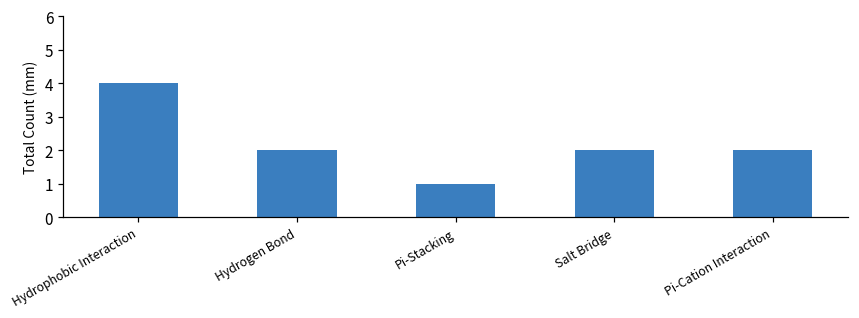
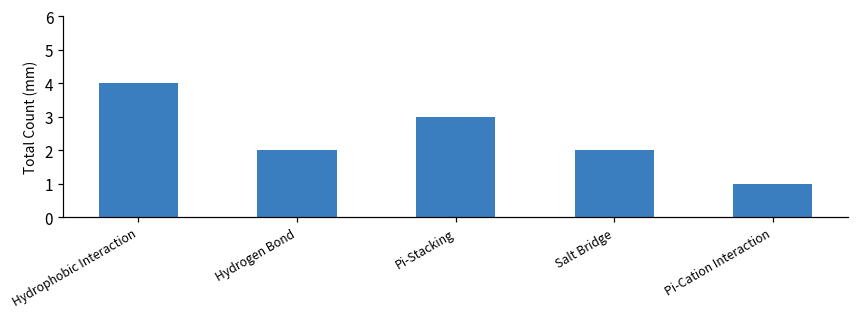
  {
    "Hydrophobic Interaction": 4,
    "Hydrogen Bond": 2,
-   "Pi-Stacking": 1,
+   "Pi-Stacking": 3,
    "Salt Bridge": 2,
-   "Pi-Cation Interaction": 2
+   "Pi-Cation Interaction": 1
  }
